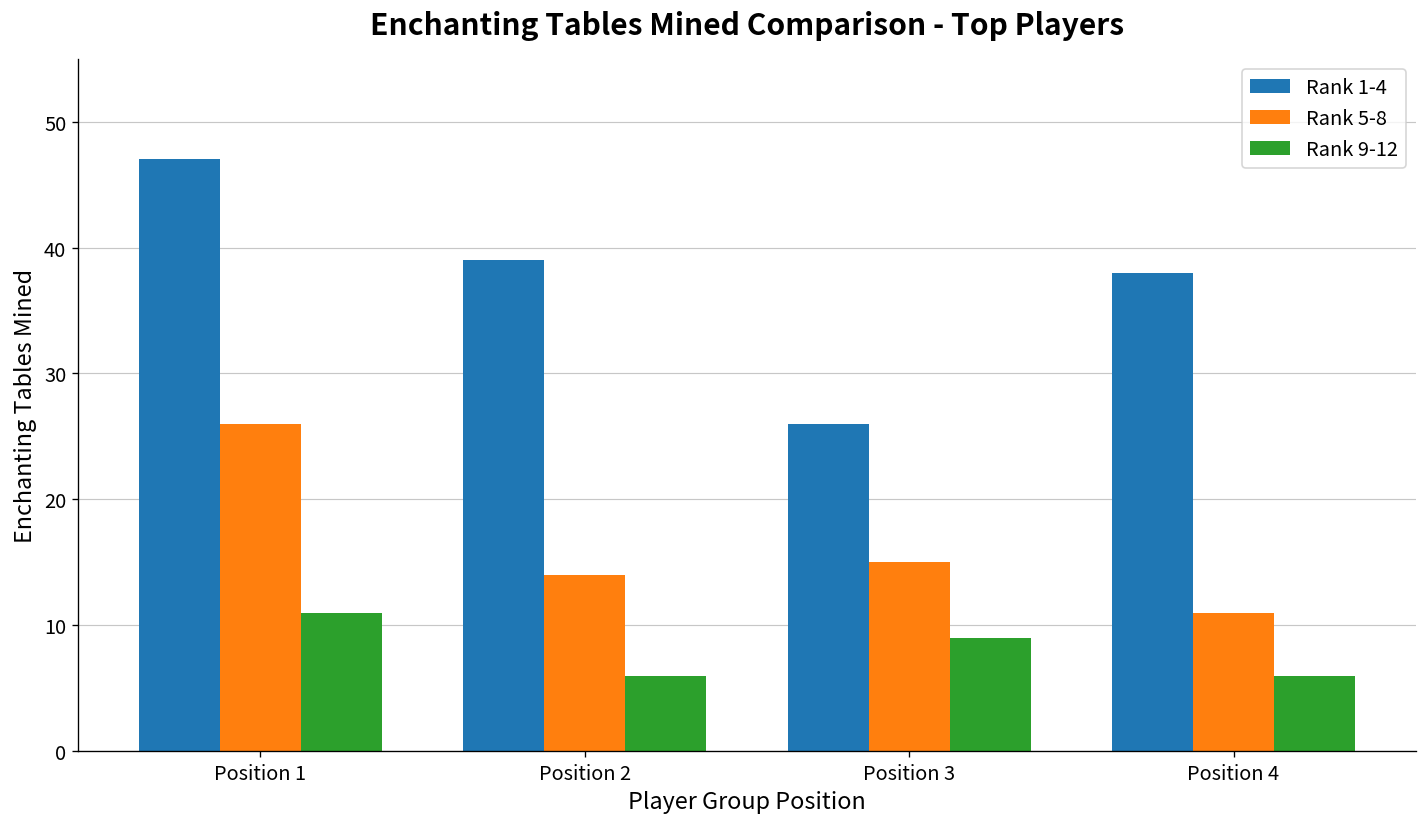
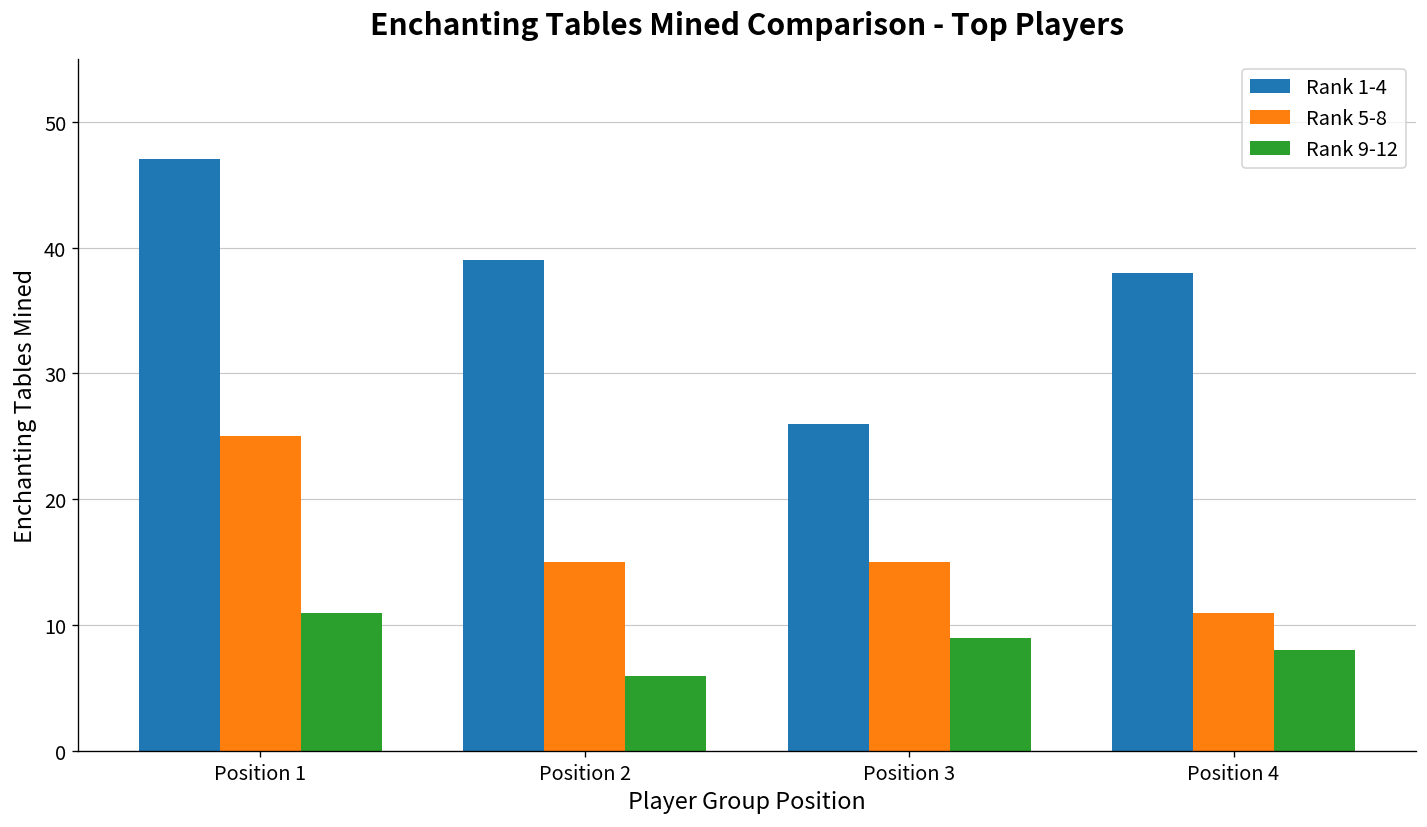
  {
    "Rank 1-4": {
      "Position 1": 47,
      "Position 2": 39,
      "Position 3": 26,
      "Position 4": 38
    },
    "Rank 5-8": {
-     "Position 1": 26,
-     "Position 2": 14,
+     "Position 1": 25,
+     "Position 2": 15,
      "Position 3": 15,
      "Position 4": 11
    },
    "Rank 9-12": {
      "Position 1": 11,
      "Position 2": 6,
      "Position 3": 9,
-     "Position 4": 6
+     "Position 4": 8
    }
  }
